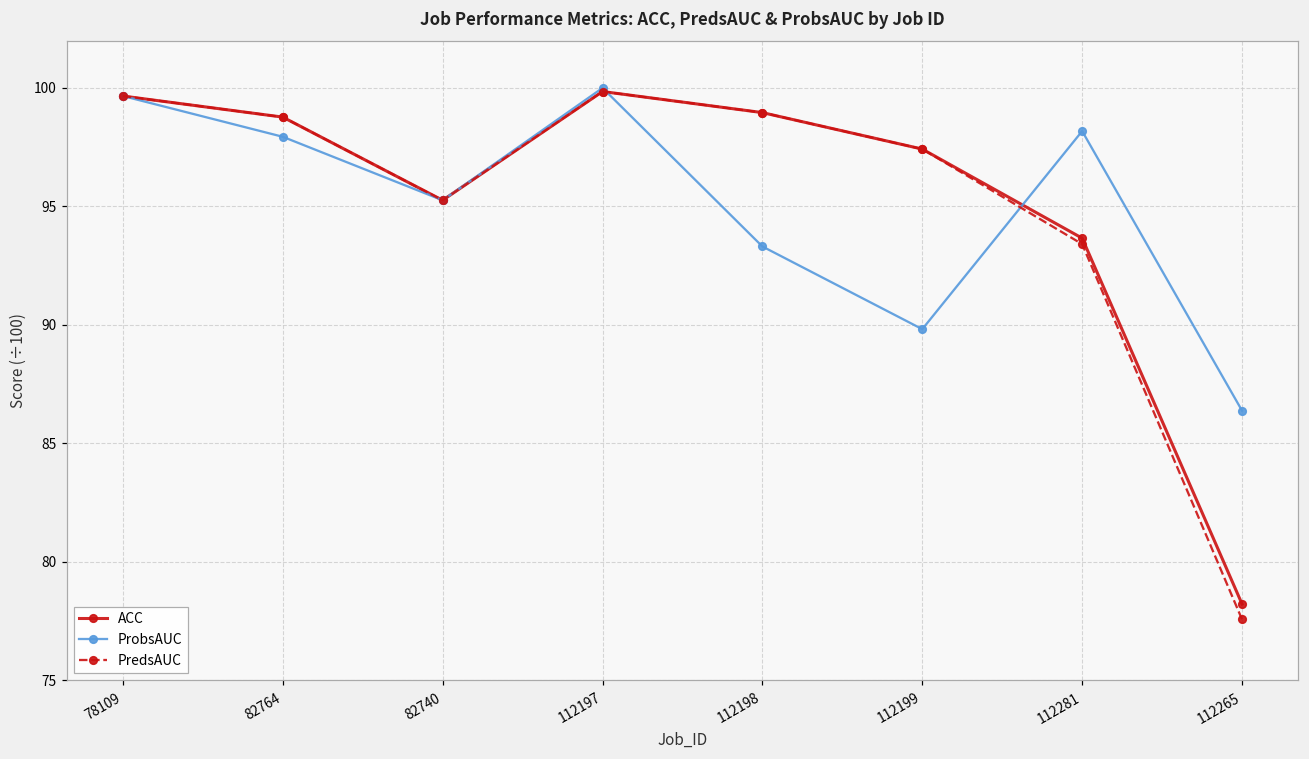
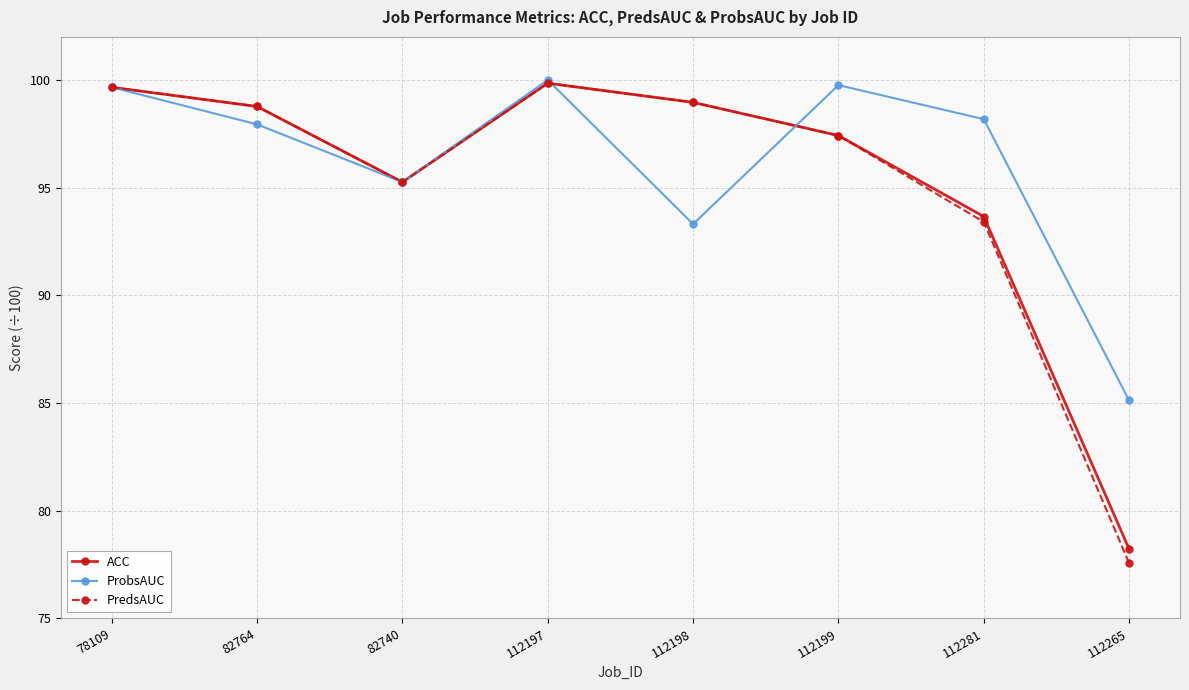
  {
    "ProbsAUC": {
      "82764": 97.9,
      "112197": 100.0,
      "112198": 93.3,
-     "112199": 89.8,
+     "112199": 99.8,
      "112281": 98.2,
-     "112265": 86.4
+     "112265": 85.1
    }
  }
